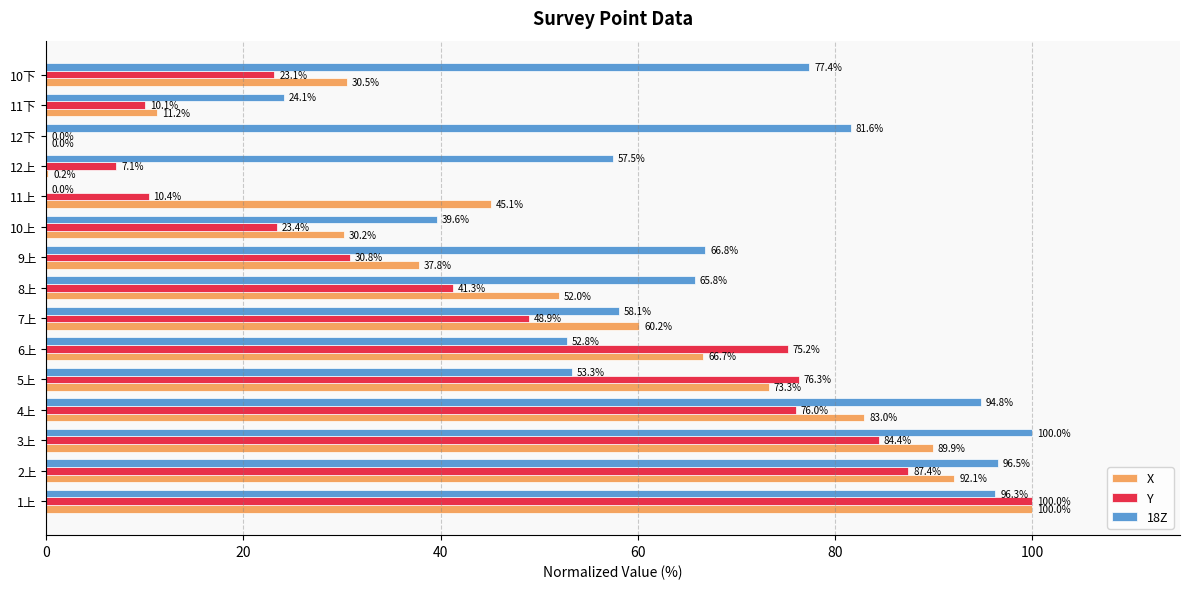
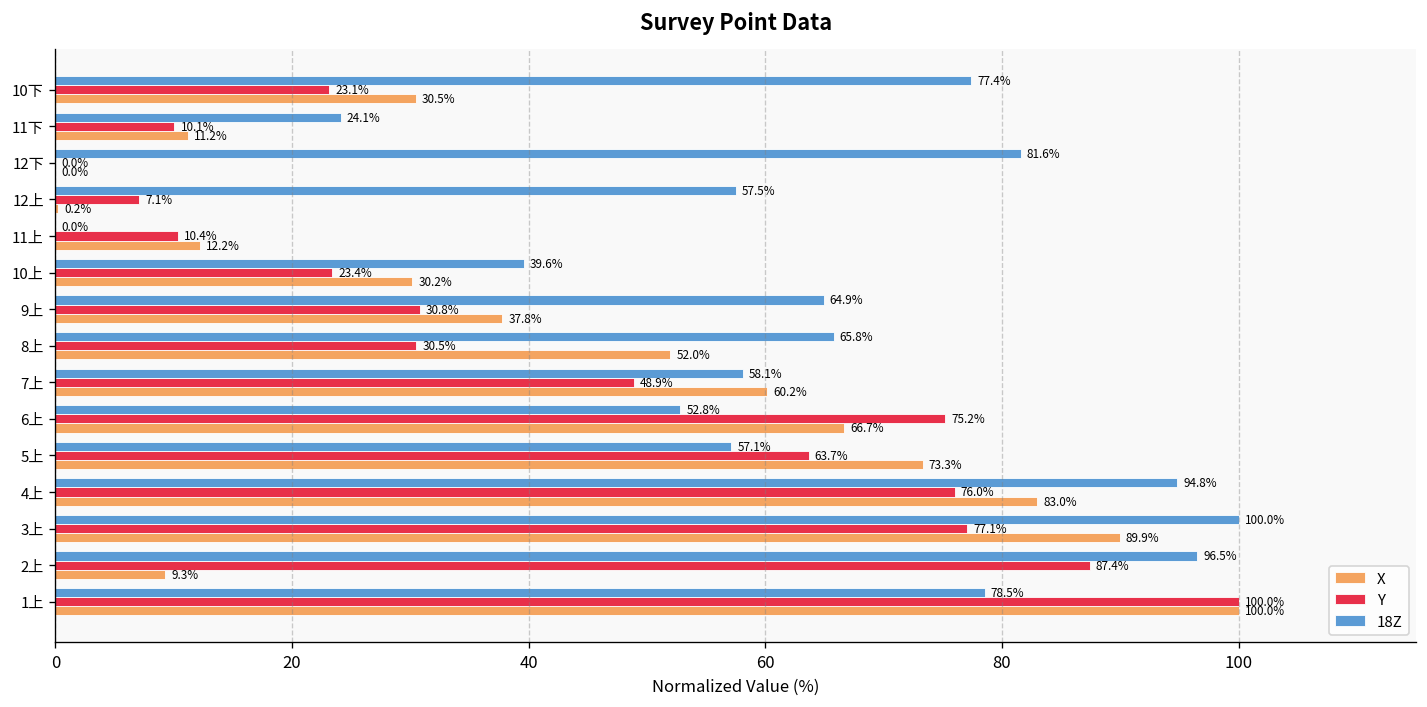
  {
    "X": {
      "10下": "30.5%",
      "11下": "11.2%",
      "12上": "0.2%",
-     "11上": "45.1%",
+     "11上": "12.2%",
      "10上": "30.2%",
      "9上": "37.8%",
      "8上": "52.0%",
      "7上": "60.2%",
      "6上": "66.7%",
      "5上": "73.3%",
      "4上": "83.0%",
      "3上": "89.9%",
-     "2上": "92.1%"
+     "2上": "9.3%"
    },
    "Y": {
      "10下": "23.1%",
      "11下": "10.1%",
      "12上": "7.1%",
      "11上": "10.4%",
      "10上": "23.4%",
      "9上": "30.8%",
-     "8上": "41.3%",
+     "8上": "30.5%",
      "7上": "48.9%",
      "6上": "75.2%",
-     "5上": "76.3%",
+     "5上": "63.7%",
      "4上": "76.0%",
-     "3上": "84.4%",
+     "3上": "77.1%",
      "2上": "87.4%"
    },
    "18Z": {
      "10下": "77.4%",
      "11下": "24.1%",
      "12下": "81.6%",
      "12上": "57.5%",
      "11上": "0.0%",
      "10上": "39.6%",
-     "9上": "66.8%",
+     "9上": "64.9%",
      "8上": "65.8%",
      "7上": "58.1%",
      "6上": "52.8%",
-     "5上": "53.3%",
+     "5上": "57.1%",
      "4上": "94.8%",
      "3上": "100.0%",
      "2上": "96.5%",
-     "1上": "96.3%"
+     "1上": "78.5%"
    }
  }
